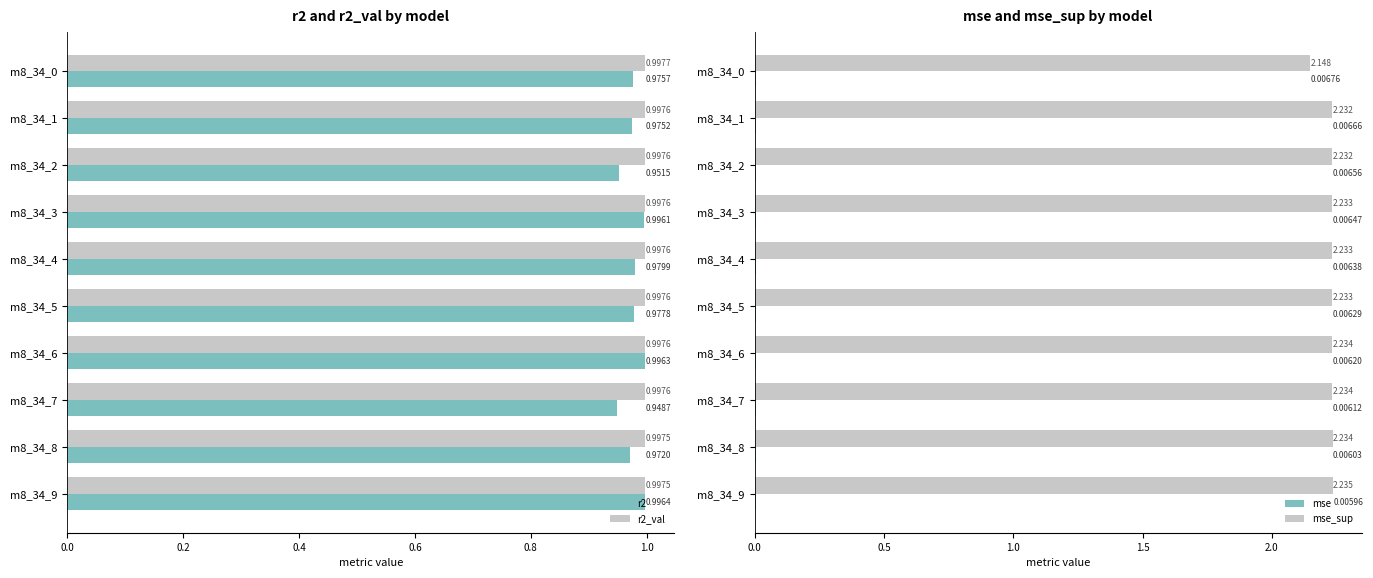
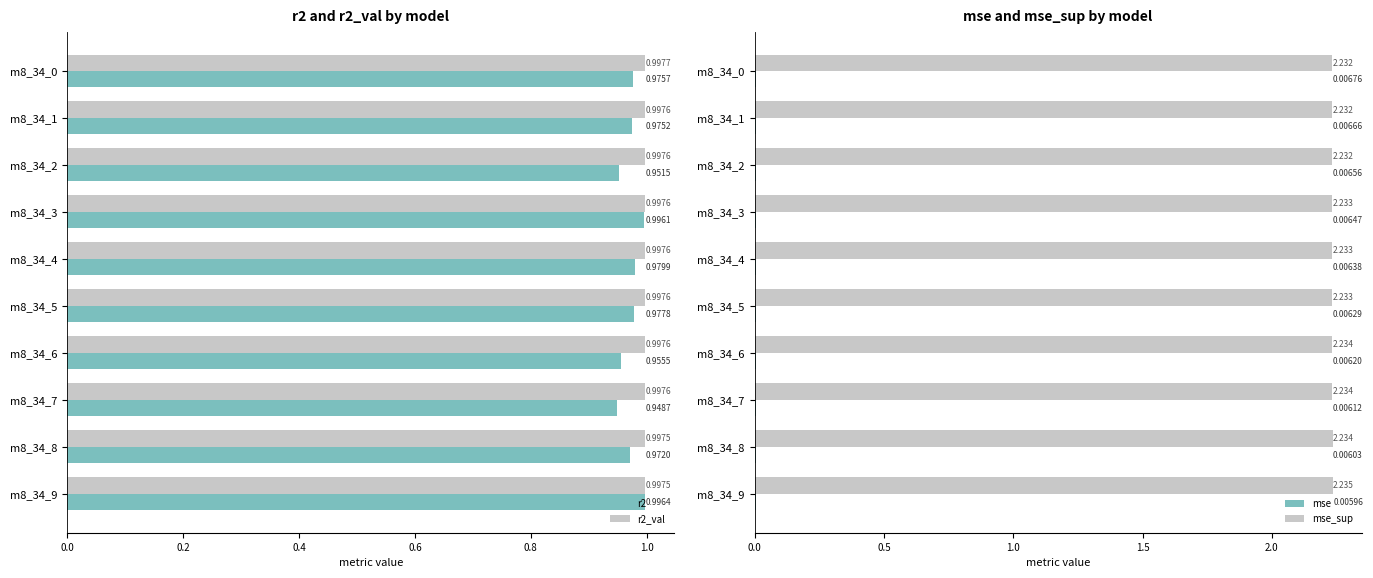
  {
    "r2 and r2_val by model": {
      "r2": {
        "m8_34_0": 0.9757,
        "m8_34_1": 0.9752,
        "m8_34_3": 0.9961,
        "m8_34_4": 0.9799,
        "m8_34_5": 0.9778,
-       "m8_34_6": 0.9963,
+       "m8_34_6": 0.9555,
        "m8_34_8": 0.9720,
        "m8_34_9": 0.9964
      },
      "r2_val": {
        "m8_34_0": 0.9977,
        "m8_34_1": 0.9976,
        "m8_34_2": 0.9976,
        "m8_34_3": 0.9976,
        "m8_34_4": 0.9976,
        "m8_34_5": 0.9976,
        "m8_34_6": 0.9976,
        "m8_34_7": 0.9976,
        "m8_34_8": 0.9975,
        "m8_34_9": 0.9975
      }
    },
    "mse and mse_sup by model": {
      "mse_sup": {
-       "m8_34_0": 2.148,
+       "m8_34_0": 2.232,
        "m8_34_1": 2.232,
        "m8_34_2": 2.232,
        "m8_34_3": 2.233,
        "m8_34_4": 2.233,
        "m8_34_5": 2.233,
        "m8_34_6": 2.234,
        "m8_34_7": 2.234,
        "m8_34_8": 2.234,
        "m8_34_9": 2.235
      }
    }
  }
